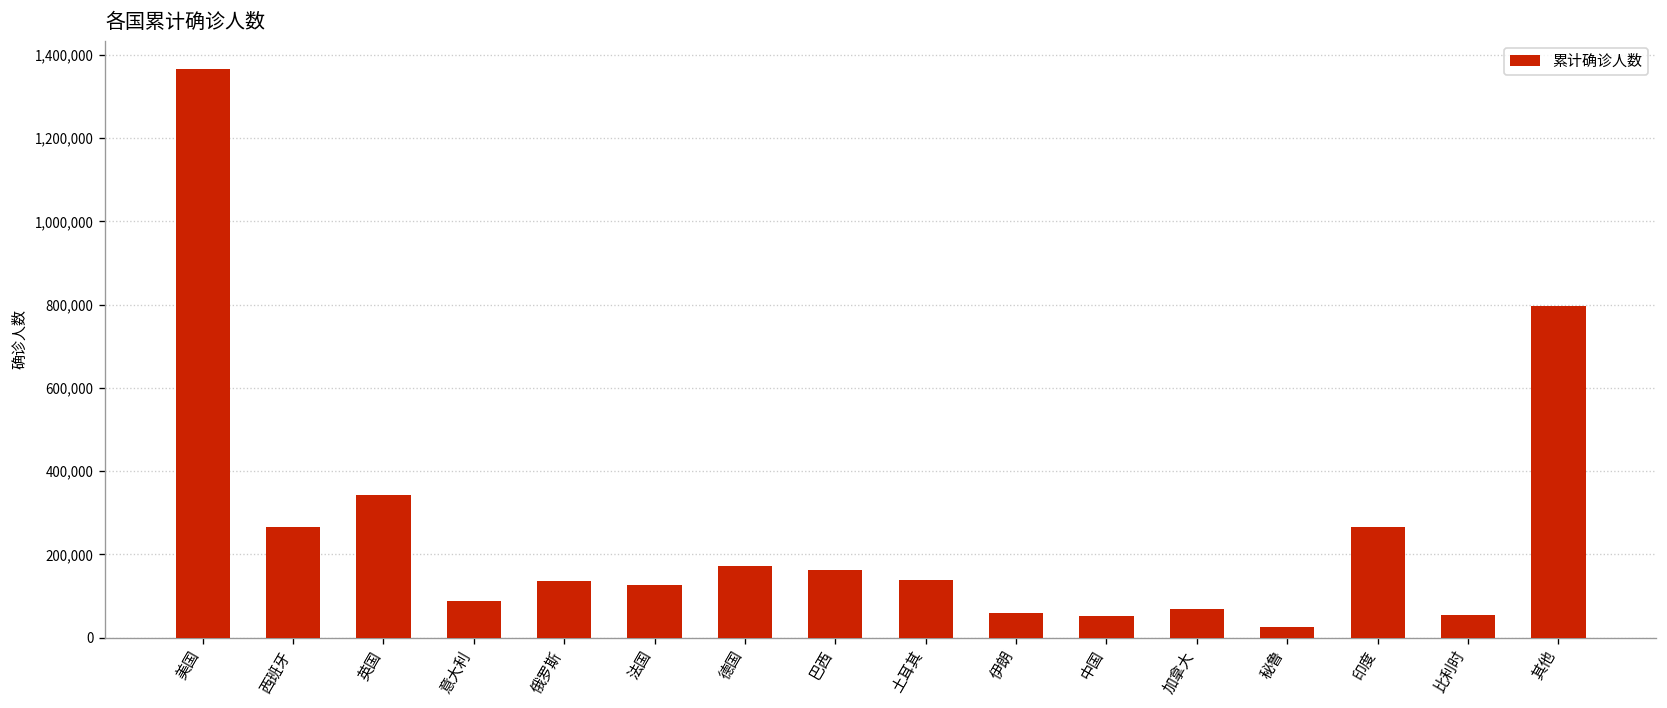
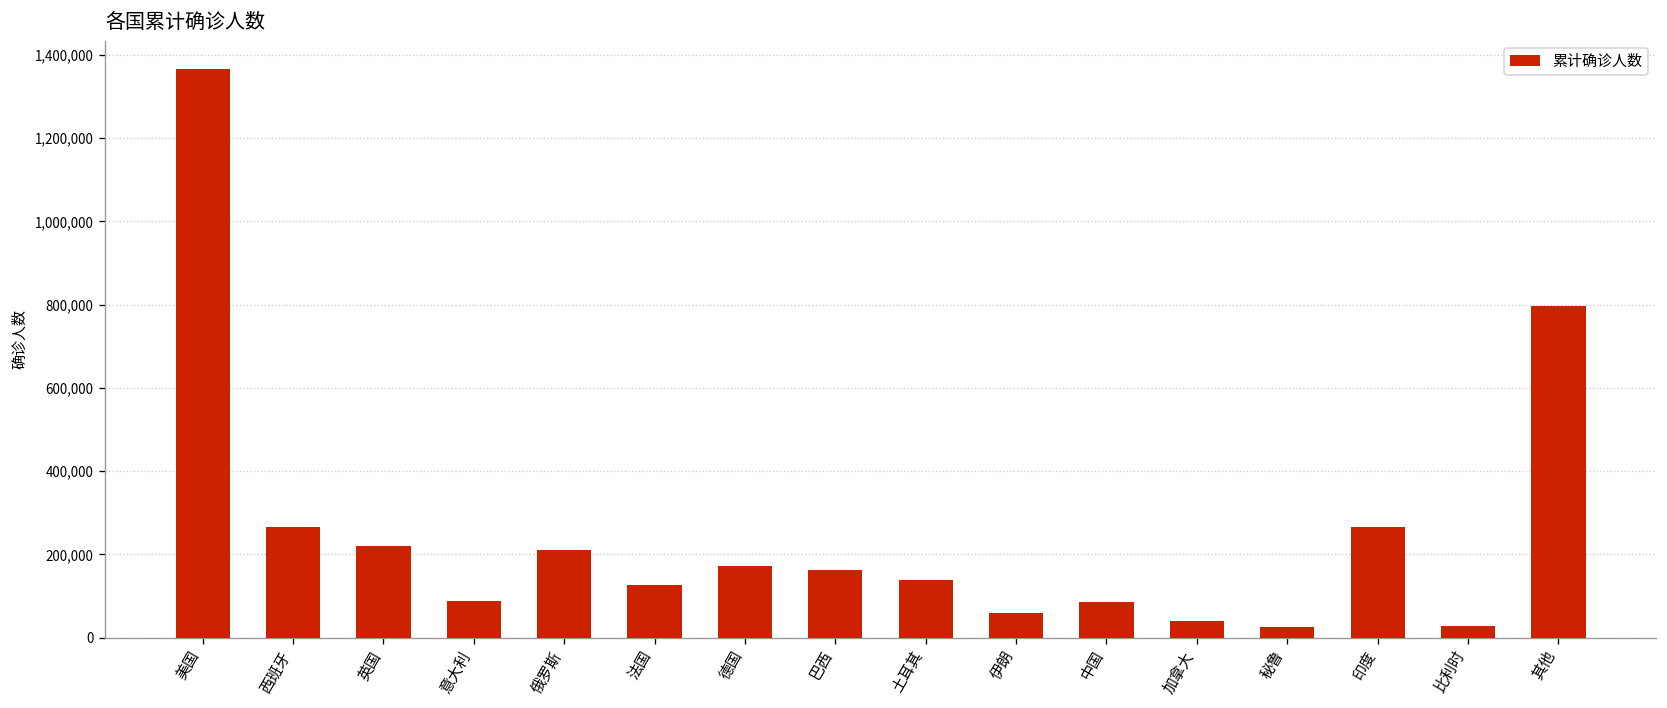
  {
    "美国": "1,370,000",
    "西班牙": "260,000",
-   "英国": "340,000",
+   "英国": "220,000",
    "意大利": "90,000",
-   "俄罗斯": "140,000",
+   "俄罗斯": "210,000",
    "法国": "130,000",
    "德国": "170,000",
    "巴西": "160,000",
    "土耳其": "140,000",
    "伊朗": "60,000",
-   "中国": "50,000",
-   "加拿大": "70,000",
+   "中国": "80,000",
+   "加拿大": "40,000",
    "秘鲁": "30,000",
    "印度": "270,000",
-   "比利时": "50,000",
+   "比利时": "30,000",
    "其他": "800,000"
  }
